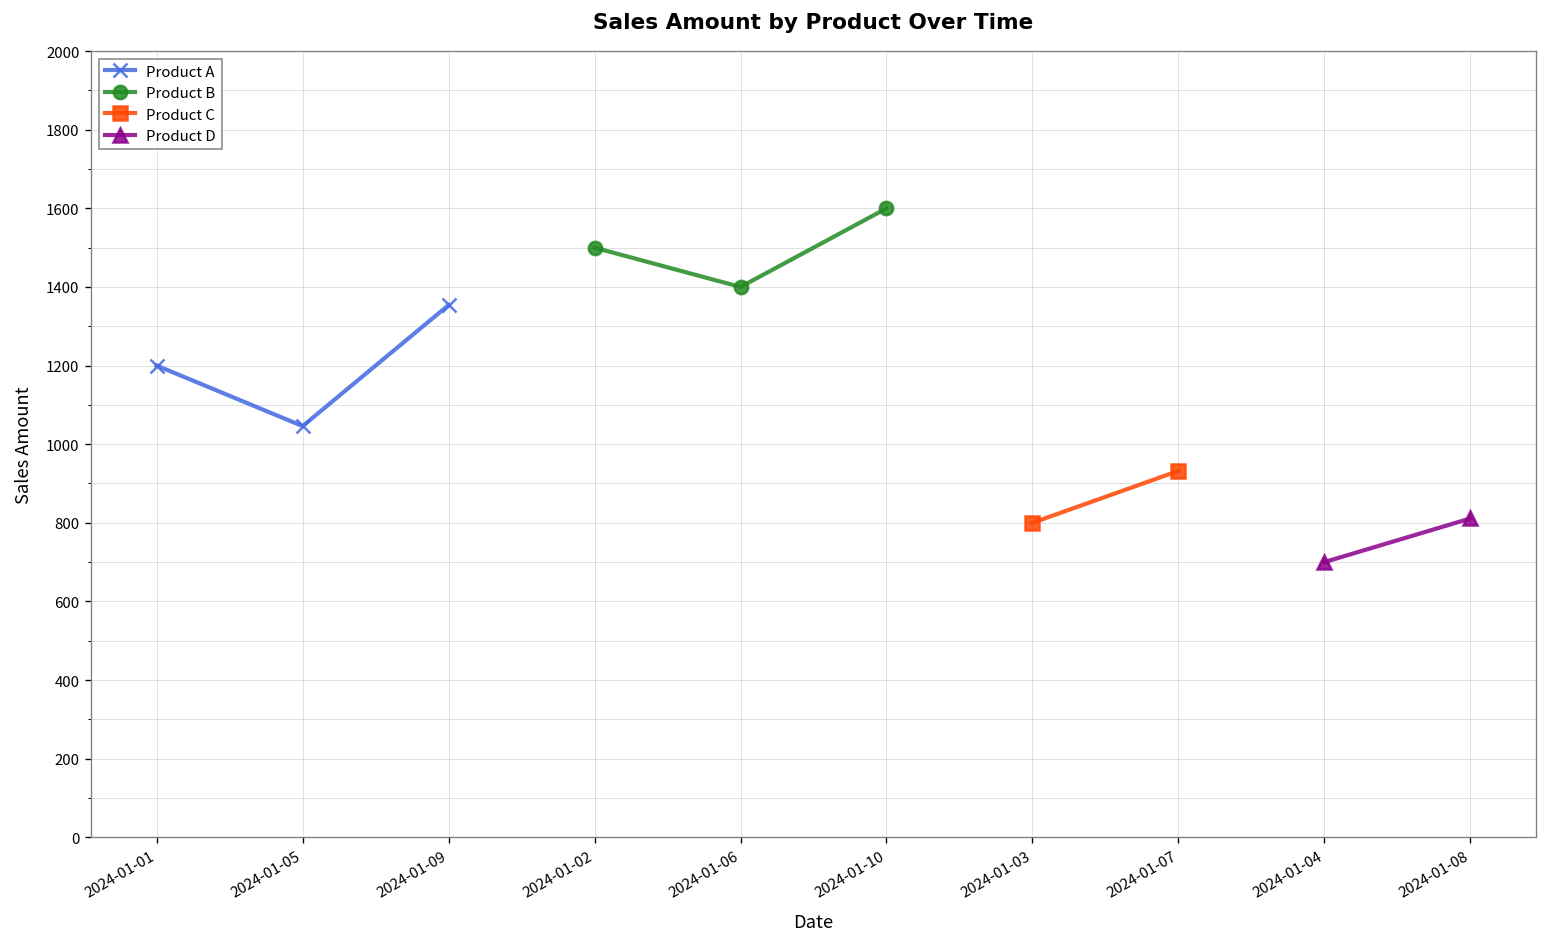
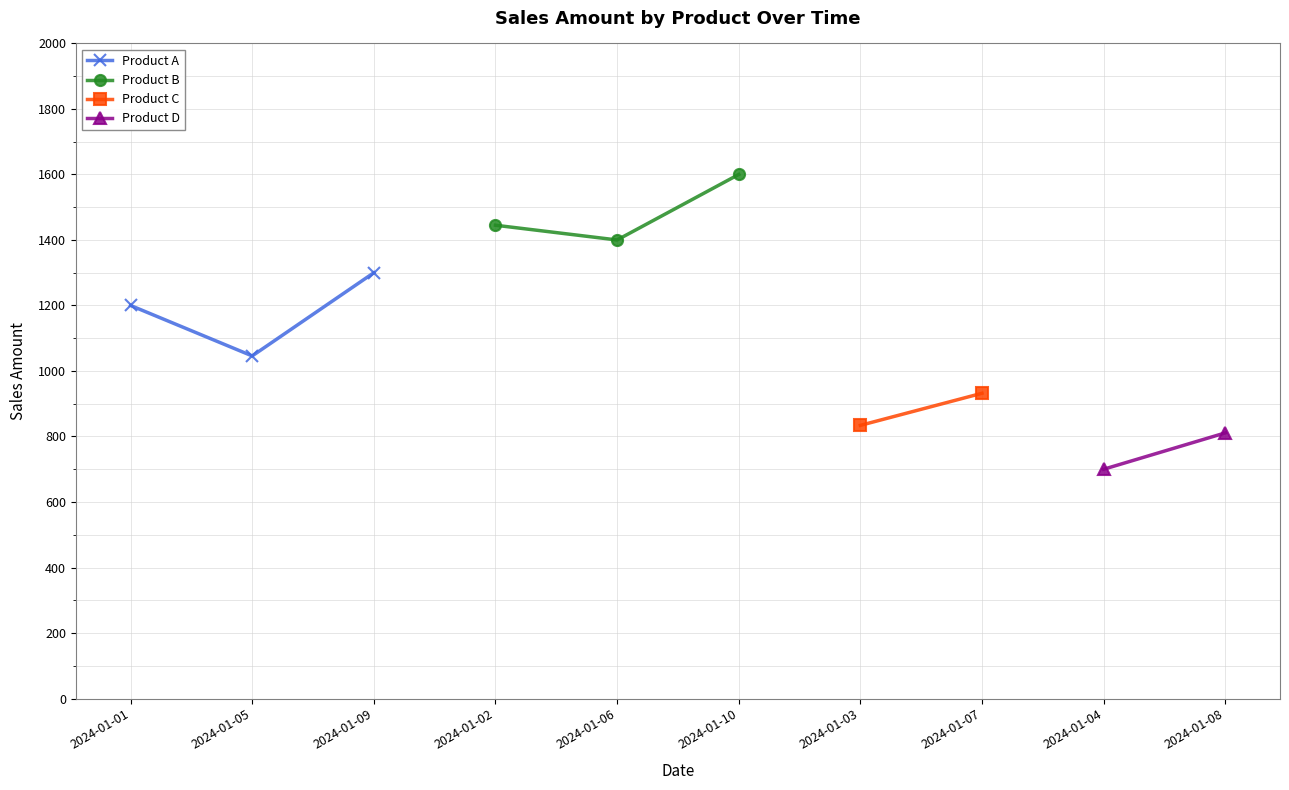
  {
    "Product A": {
      "2024-01-01": 1200,
      "2024-01-05": 1050,
-     "2024-01-09": 1350
+     "2024-01-09": 1300
    },
    "Product B": {
-     "2024-01-02": 1500,
+     "2024-01-02": 1450,
      "2024-01-06": 1400,
      "2024-01-10": 1600
    },
    "Product C": {
-     "2024-01-03": 800,
+     "2024-01-03": 830,
      "2024-01-07": 930
    },
    "Product D": {
      "2024-01-04": 700,
      "2024-01-08": 810
    }
  }
